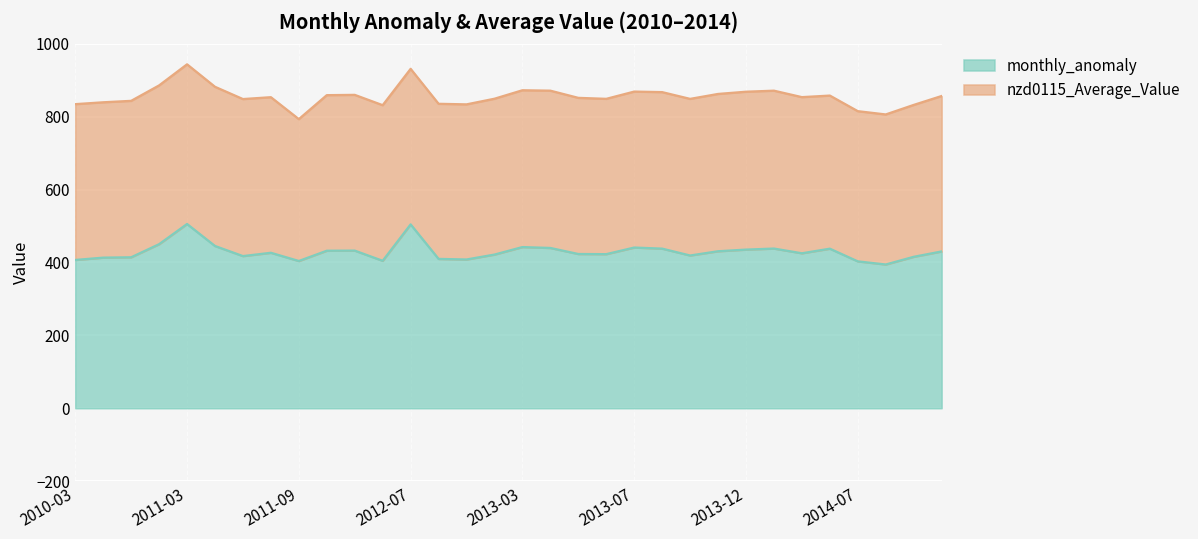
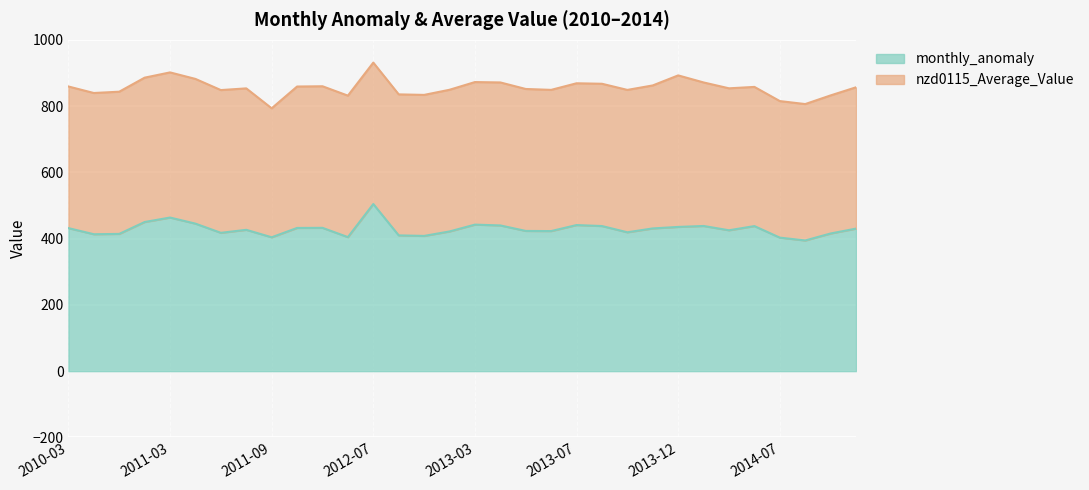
  {
    "monthly_anomaly": {
-     "2010-03": 410,
-     "2011-03": 510,
+     "2010-03": 430,
+     "2011-03": 460,
      "2011-09": 400,
      "2012-07": 500,
      "2013-03": 440,
      "2013-07": 440,
      "2013-12": 440,
      "2014-07": 400
    },
    "nzd0115_Average_Value": {
      "2010-03": 430,
      "2011-03": 440,
      "2011-09": 390,
      "2012-07": 430,
      "2013-03": 430,
      "2013-07": 430,
-     "2013-12": 430,
+     "2013-12": 460,
      "2014-07": 410
    }
  }
